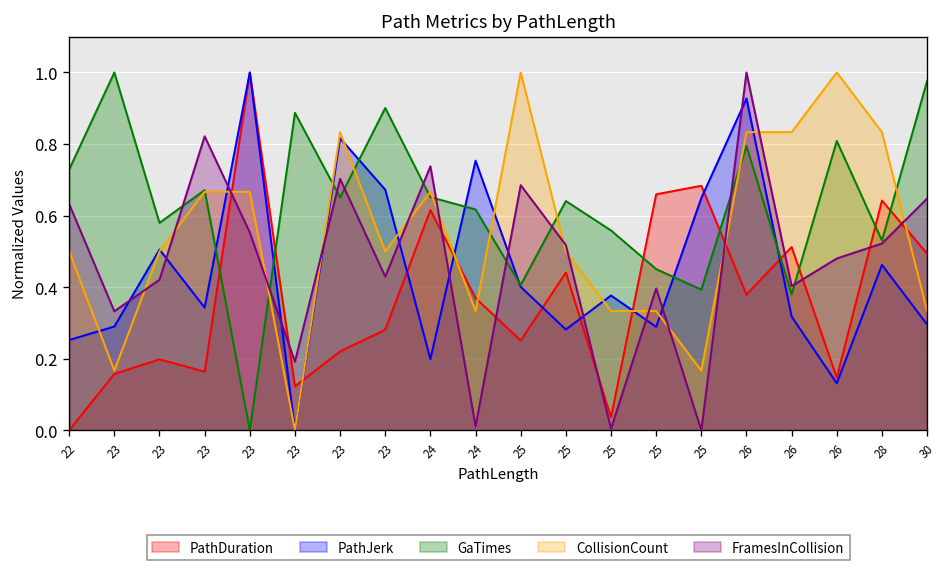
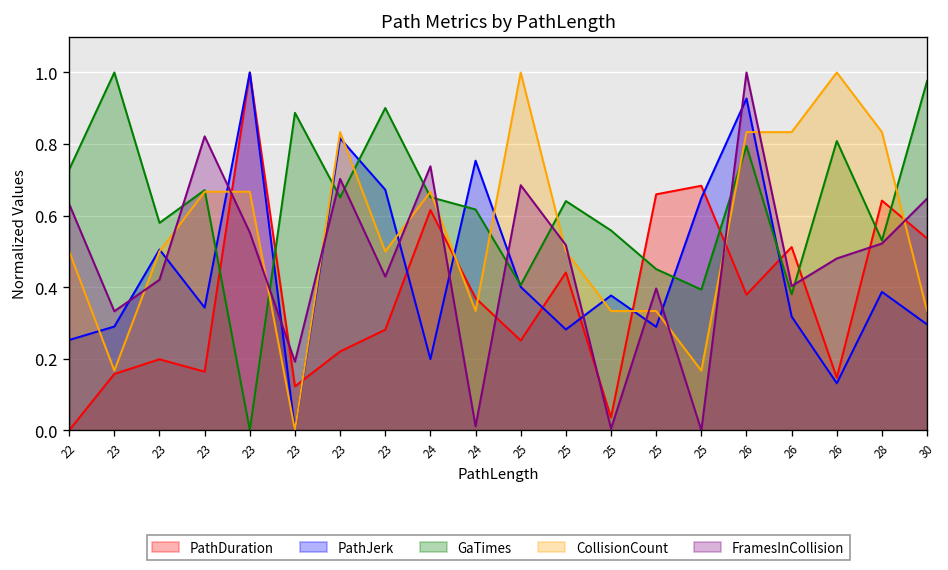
  {
    "PathDuration": {
      "22": 0.00,
      "28": 0.64,
-     "30": 0.49
+     "30": 0.54
    },
    "PathJerk": {
      "22": 0.25,
-     "28": 0.46,
+     "28": 0.39,
      "30": 0.30
    },
    "GaTimes": {
      "22": 0.73,
      "30": 0.98
    },
    "CollisionCount": {
      "22": 0.50,
      "28": 0.83,
      "30": 0.33
    },
    "FramesInCollision": {
      "22": 0.63,
      "30": 0.65
    }
  }
